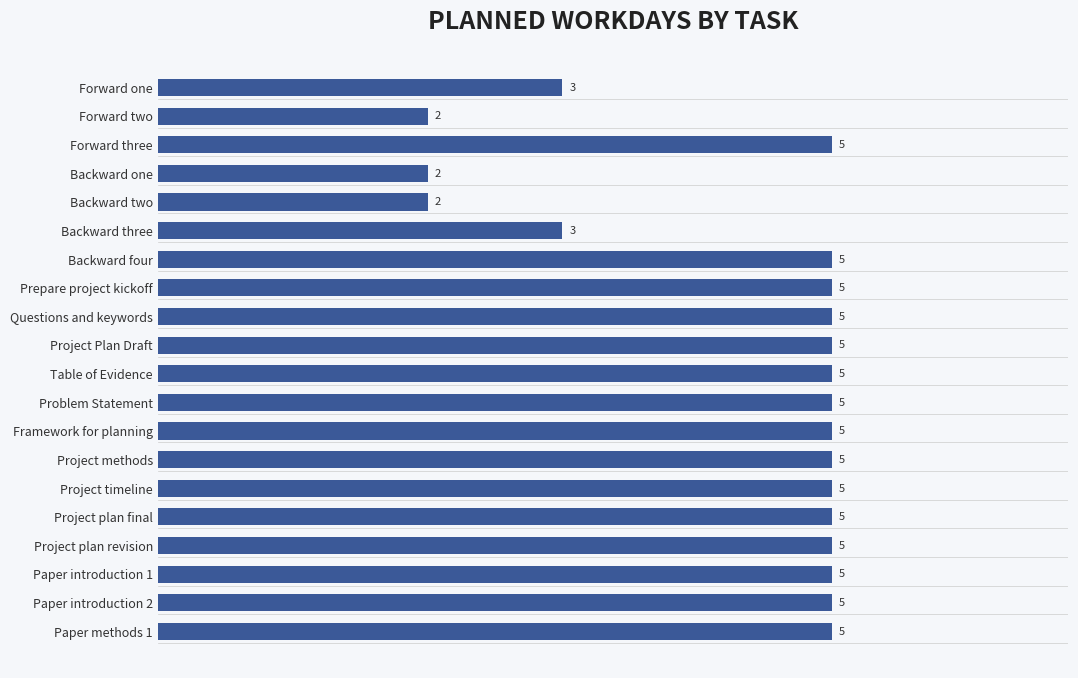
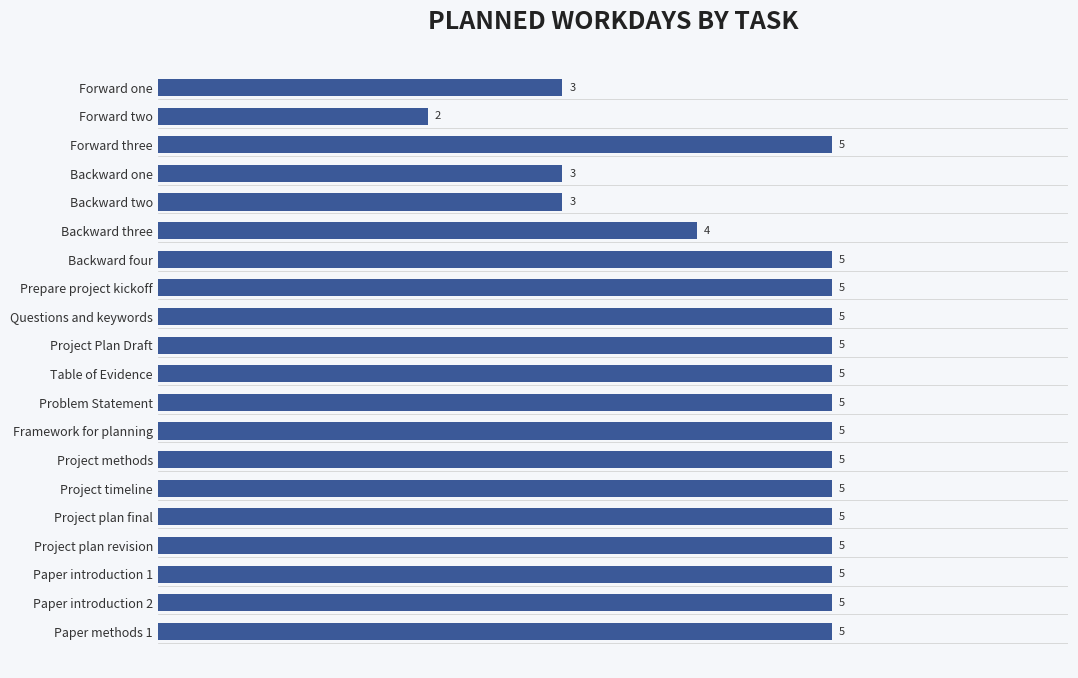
  {
    "Forward one": 3,
    "Forward two": 2,
    "Forward three": 5,
-   "Backward one": 2,
-   "Backward two": 2,
-   "Backward three": 3,
+   "Backward one": 3,
+   "Backward two": 3,
+   "Backward three": 4,
    "Backward four": 5,
    "Prepare project kickoff": 5,
    "Questions and keywords": 5,
    "Project Plan Draft": 5,
    "Table of Evidence": 5,
    "Problem Statement": 5,
    "Framework for planning": 5,
    "Project methods": 5,
    "Project timeline": 5,
    "Project plan final": 5,
    "Project plan revision": 5,
    "Paper introduction 1": 5,
    "Paper introduction 2": 5,
    "Paper methods 1": 5
  }
